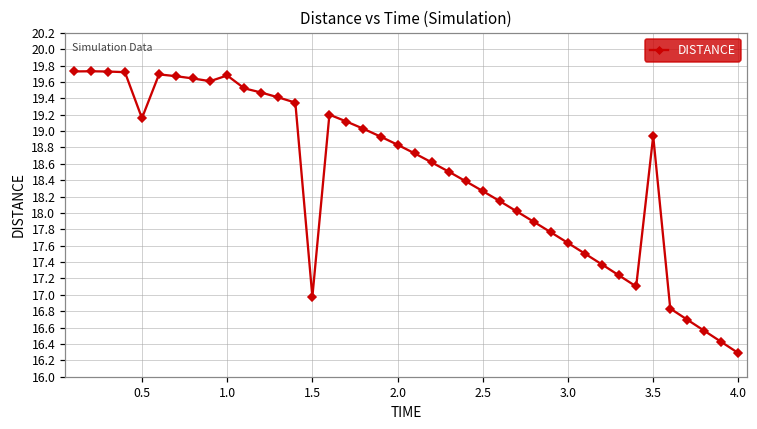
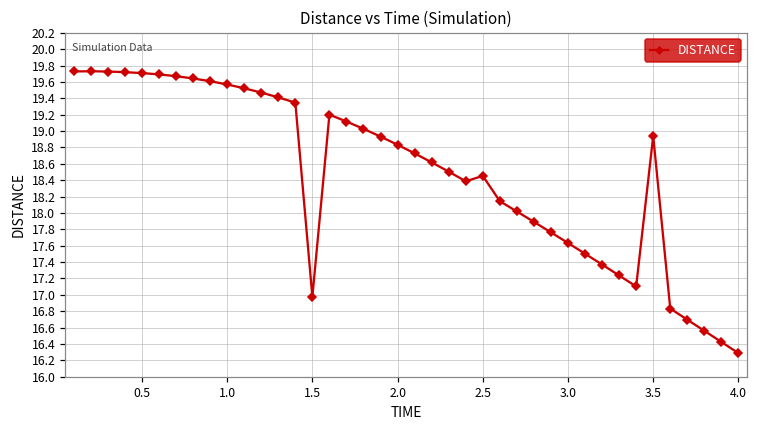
  {
-   "0.5": 19.2,
-   "1.0": 19.7,
+   "0.5": 19.7,
+   "1.0": 19.6,
    "1.5": 17.0,
    "2.0": 18.8,
-   "2.5": 18.3,
+   "2.5": 18.5,
    "3.0": 17.6,
    "3.5": 18.9,
    "4.0": 16.3
  }
